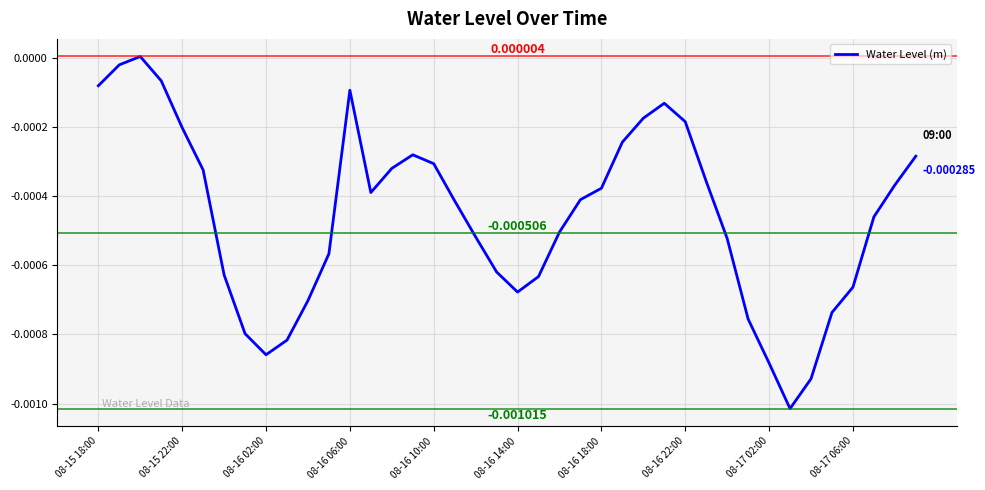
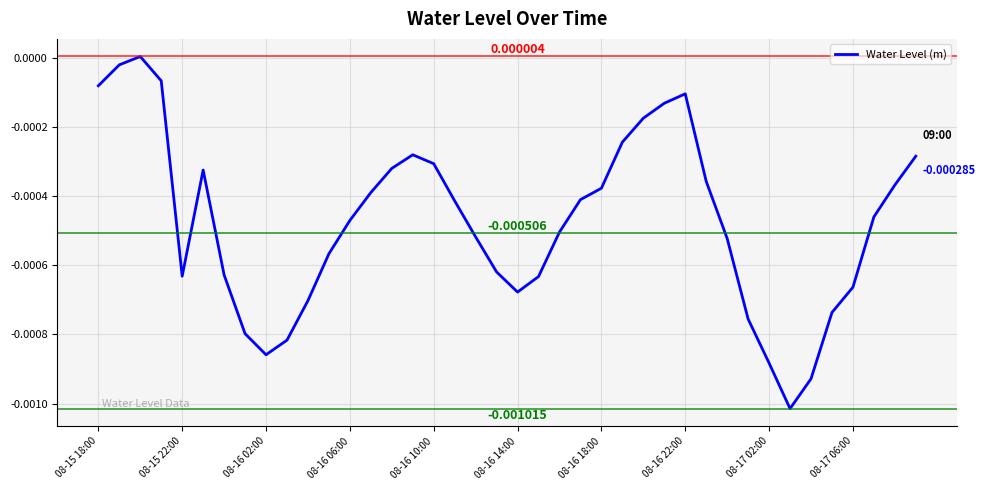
  {
    "08-15 18:00": -0.00008,
-   "08-15 22:00": -0.00020,
+   "08-15 22:00": -0.00063,
    "08-16 02:00": -0.00086,
-   "08-16 06:00": -0.00009,
+   "08-16 06:00": -0.00047,
    "08-16 10:00": -0.00031,
    "08-16 14:00": -0.00068,
    "08-16 18:00": -0.00038,
-   "08-16 22:00": -0.00018,
+   "08-16 22:00": -0.00010,
    "08-17 02:00": -0.00088,
    "08-17 06:00": -0.00066
  }
